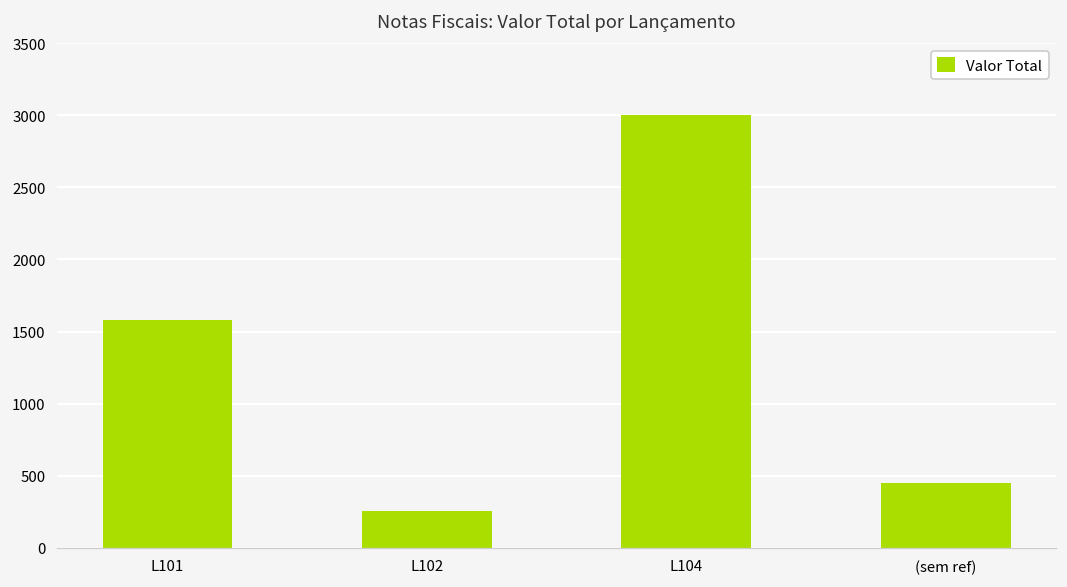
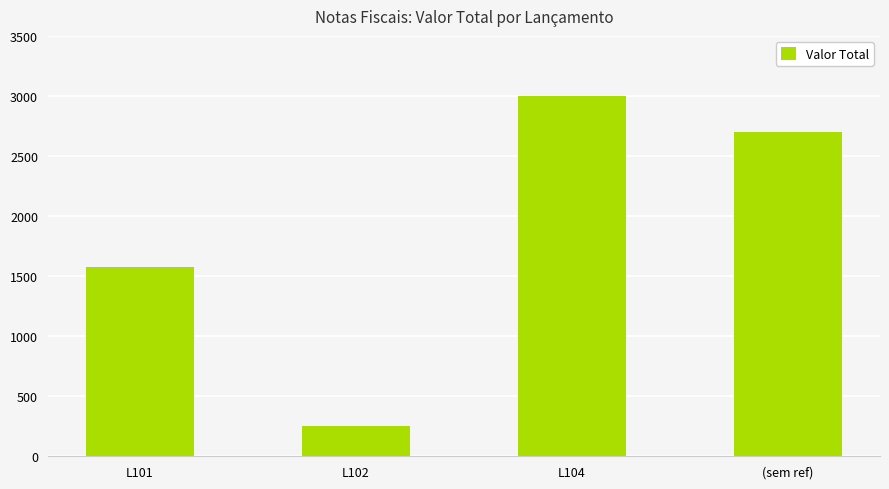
  {
    "L101": 1580,
    "L102": 260,
    "L104": 3000,
-   "(sem ref)": 450
+   "(sem ref)": 2700
  }
